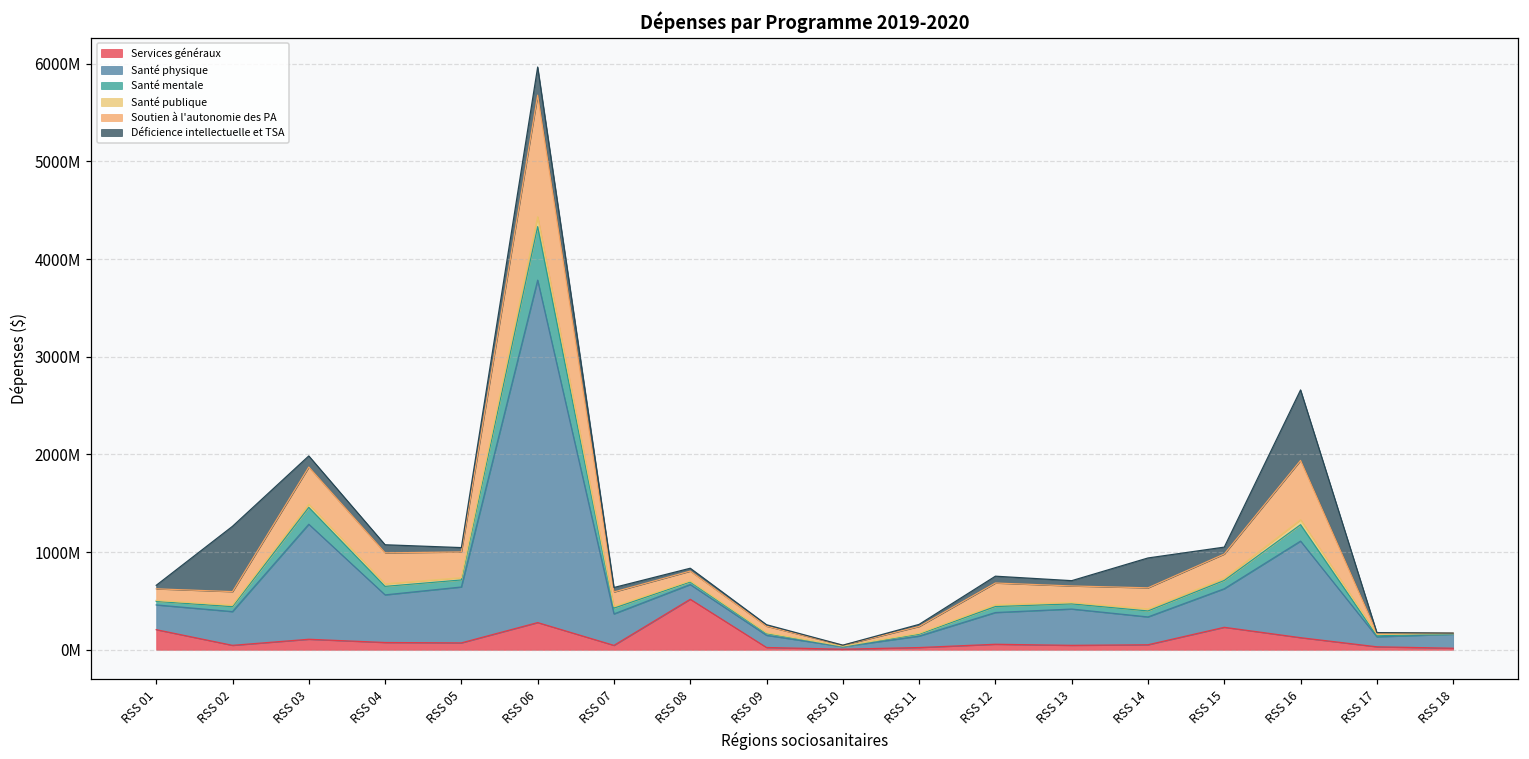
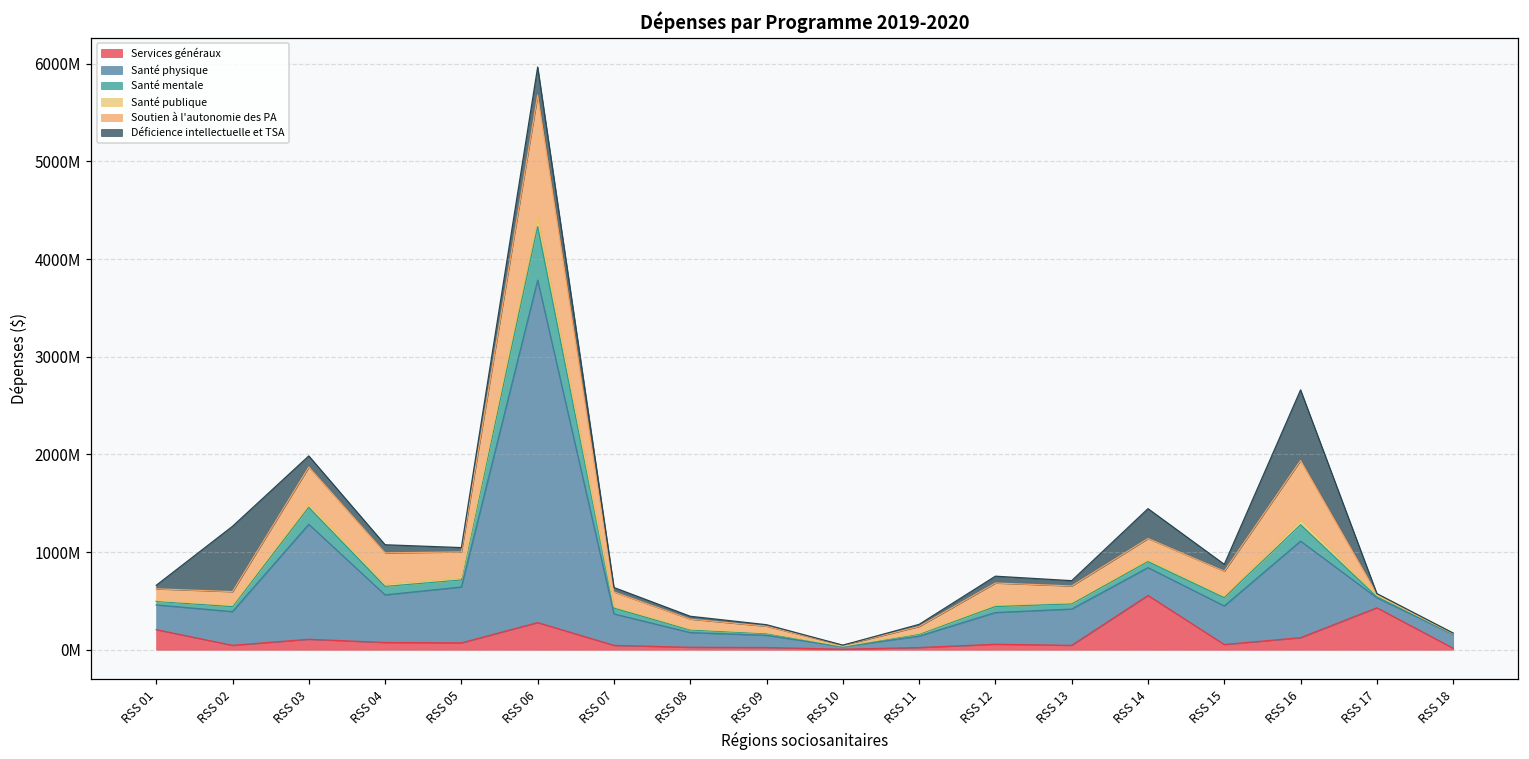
  {
    "Services généraux": {
      "RSS 01": 200000000,
      "RSS 02": 0,
      "RSS 03": 100000000,
      "RSS 04": 100000000,
      "RSS 05": 100000000,
      "RSS 06": 300000000,
      "RSS 07": 0,
-     "RSS 08": 500000000,
+     "RSS 08": 0,
      "RSS 09": 0,
      "RSS 11": 0,
      "RSS 12": 100000000,
      "RSS 13": 0,
-     "RSS 14": 100000000,
-     "RSS 15": 200000000,
+     "RSS 14": 600000000,
+     "RSS 15": 100000000,
      "RSS 16": 100000000,
-     "RSS 17": 0,
+     "RSS 17": 400000000,
      "RSS 18": 0
    },
    "Déficience intellectuelle et TSA": {
      "RSS 01": 0,
      "RSS 02": 700000000,
      "RSS 03": 100000000,
      "RSS 04": 100000000,
      "RSS 05": 0,
      "RSS 06": 300000000,
      "RSS 07": 0,
      "RSS 08": 0,
      "RSS 12": 100000000,
      "RSS 13": 100000000,
      "RSS 14": 300000000,
      "RSS 15": 100000000,
      "RSS 16": 700000000
    }
  }
